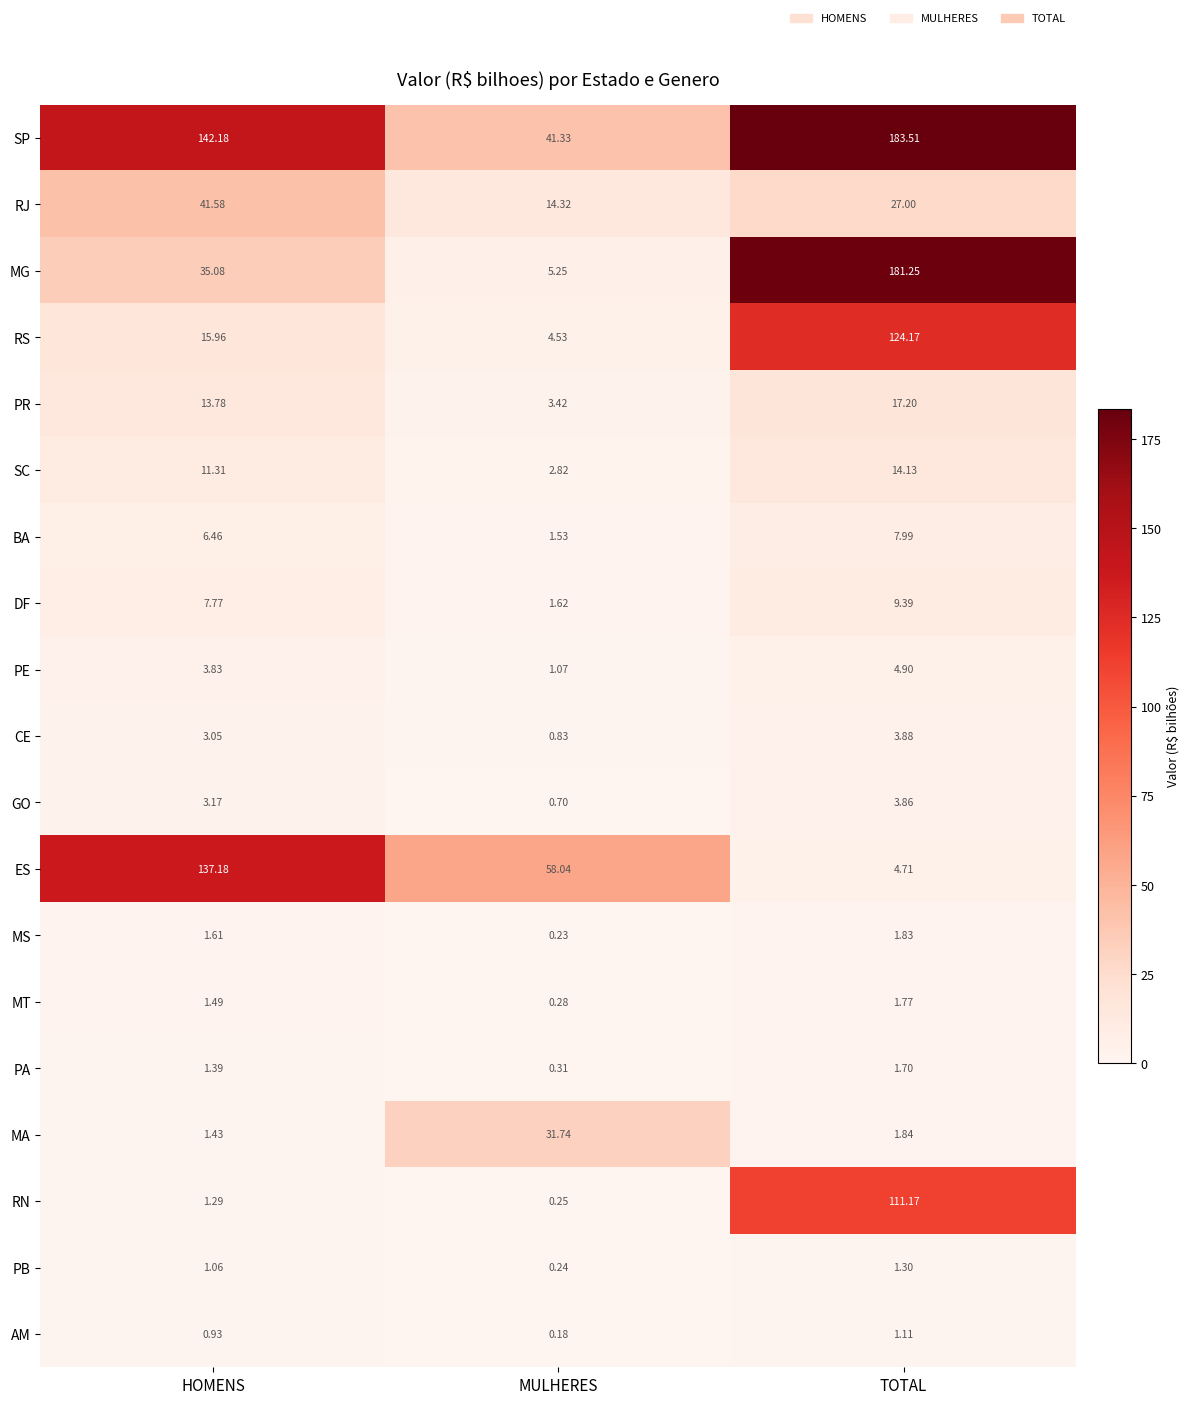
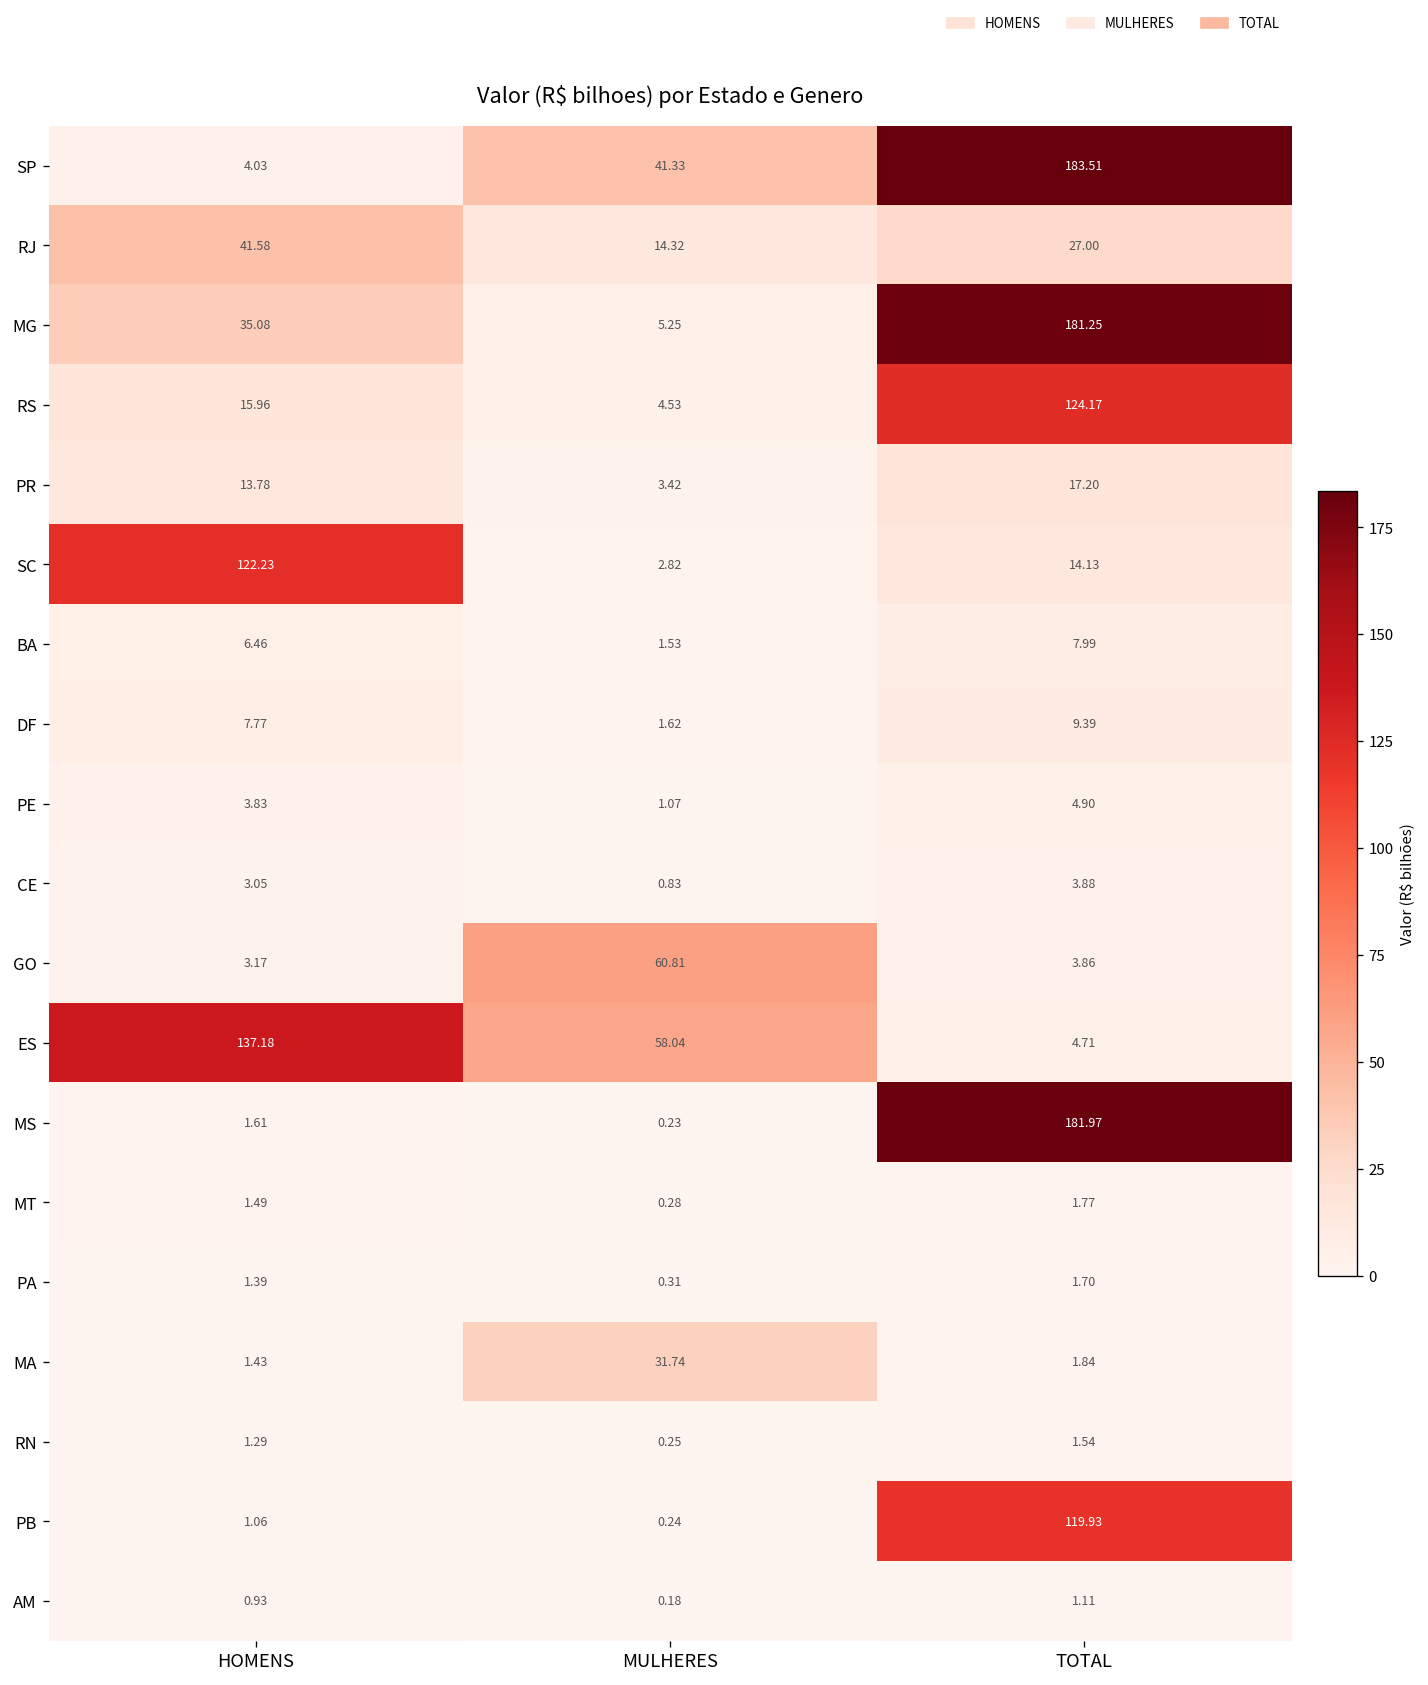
  {
    "SP": {
-     "HOMENS": 142.18,
+     "HOMENS": 4.03,
      "MULHERES": 41.33,
      "TOTAL": 183.51
    },
    "RJ": {
      "HOMENS": 41.58,
      "MULHERES": 14.32,
      "TOTAL": 27.00
    },
    "MG": {
      "HOMENS": 35.08,
      "MULHERES": 5.25,
      "TOTAL": 181.25
    },
    "RS": {
      "HOMENS": 15.96,
      "MULHERES": 4.53,
      "TOTAL": 124.17
    },
    "PR": {
      "HOMENS": 13.78,
      "MULHERES": 3.42,
      "TOTAL": 17.20
    },
    "SC": {
-     "HOMENS": 11.31,
+     "HOMENS": 122.23,
      "MULHERES": 2.82,
      "TOTAL": 14.13
    },
    "BA": {
      "HOMENS": 6.46,
      "MULHERES": 1.53,
      "TOTAL": 7.99
    },
    "DF": {
      "HOMENS": 7.77,
      "MULHERES": 1.62,
      "TOTAL": 9.39
    },
    "PE": {
      "HOMENS": 3.83,
      "MULHERES": 1.07,
      "TOTAL": 4.90
    },
    "CE": {
      "HOMENS": 3.05,
      "MULHERES": 0.83,
      "TOTAL": 3.88
    },
    "GO": {
      "HOMENS": 3.17,
-     "MULHERES": 0.70,
+     "MULHERES": 60.81,
      "TOTAL": 3.86
    },
    "ES": {
      "HOMENS": 137.18,
      "MULHERES": 58.04,
      "TOTAL": 4.71
    },
    "MS": {
      "HOMENS": 1.61,
      "MULHERES": 0.23,
-     "TOTAL": 1.83
+     "TOTAL": 181.97
    },
    "MT": {
      "HOMENS": 1.49,
      "MULHERES": 0.28,
      "TOTAL": 1.77
    },
    "PA": {
      "HOMENS": 1.39,
      "MULHERES": 0.31,
      "TOTAL": 1.70
    },
    "MA": {
      "HOMENS": 1.43,
      "MULHERES": 31.74,
      "TOTAL": 1.84
    },
    "RN": {
      "HOMENS": 1.29,
      "MULHERES": 0.25,
-     "TOTAL": 111.17
+     "TOTAL": 1.54
    },
    "PB": {
      "HOMENS": 1.06,
      "MULHERES": 0.24,
-     "TOTAL": 1.30
+     "TOTAL": 119.93
    },
    "AM": {
      "HOMENS": 0.93,
      "MULHERES": 0.18,
      "TOTAL": 1.11
    }
  }
